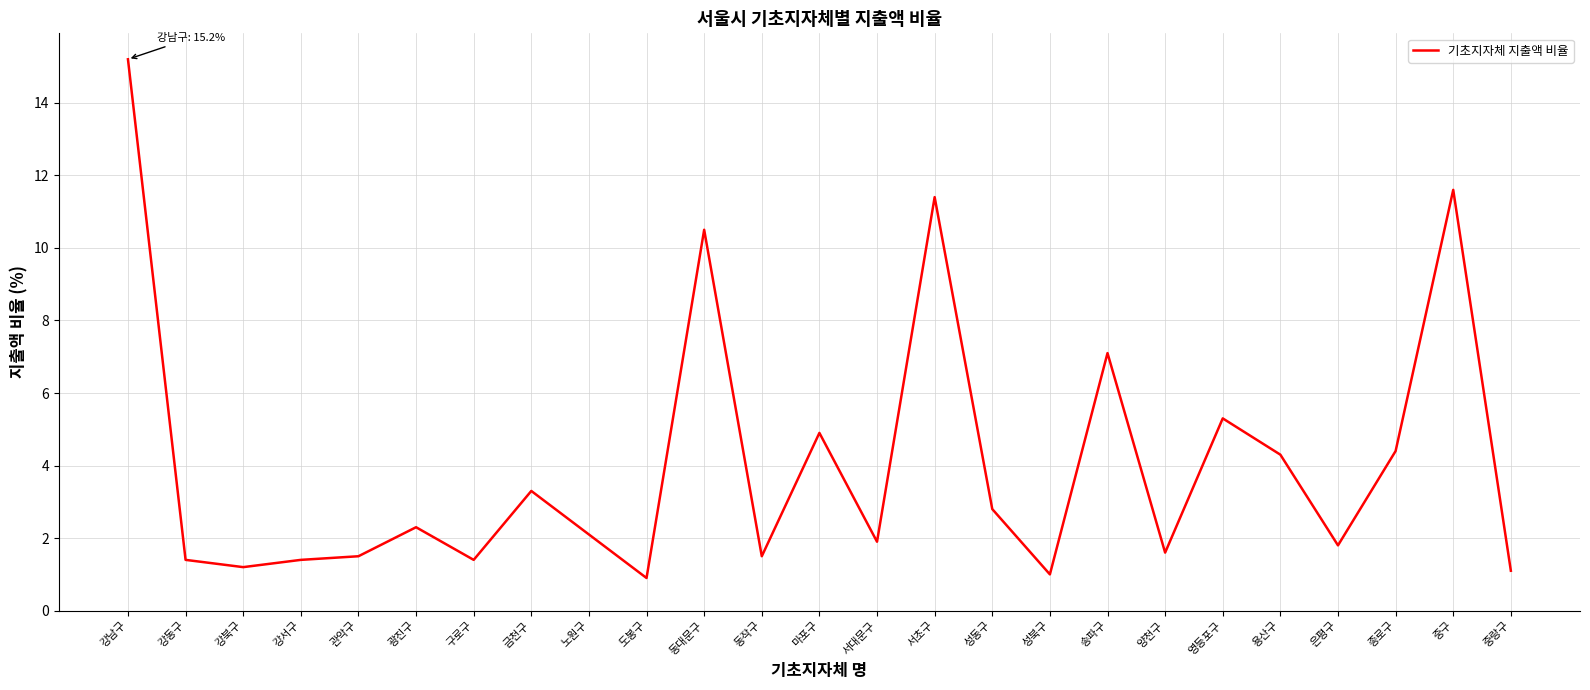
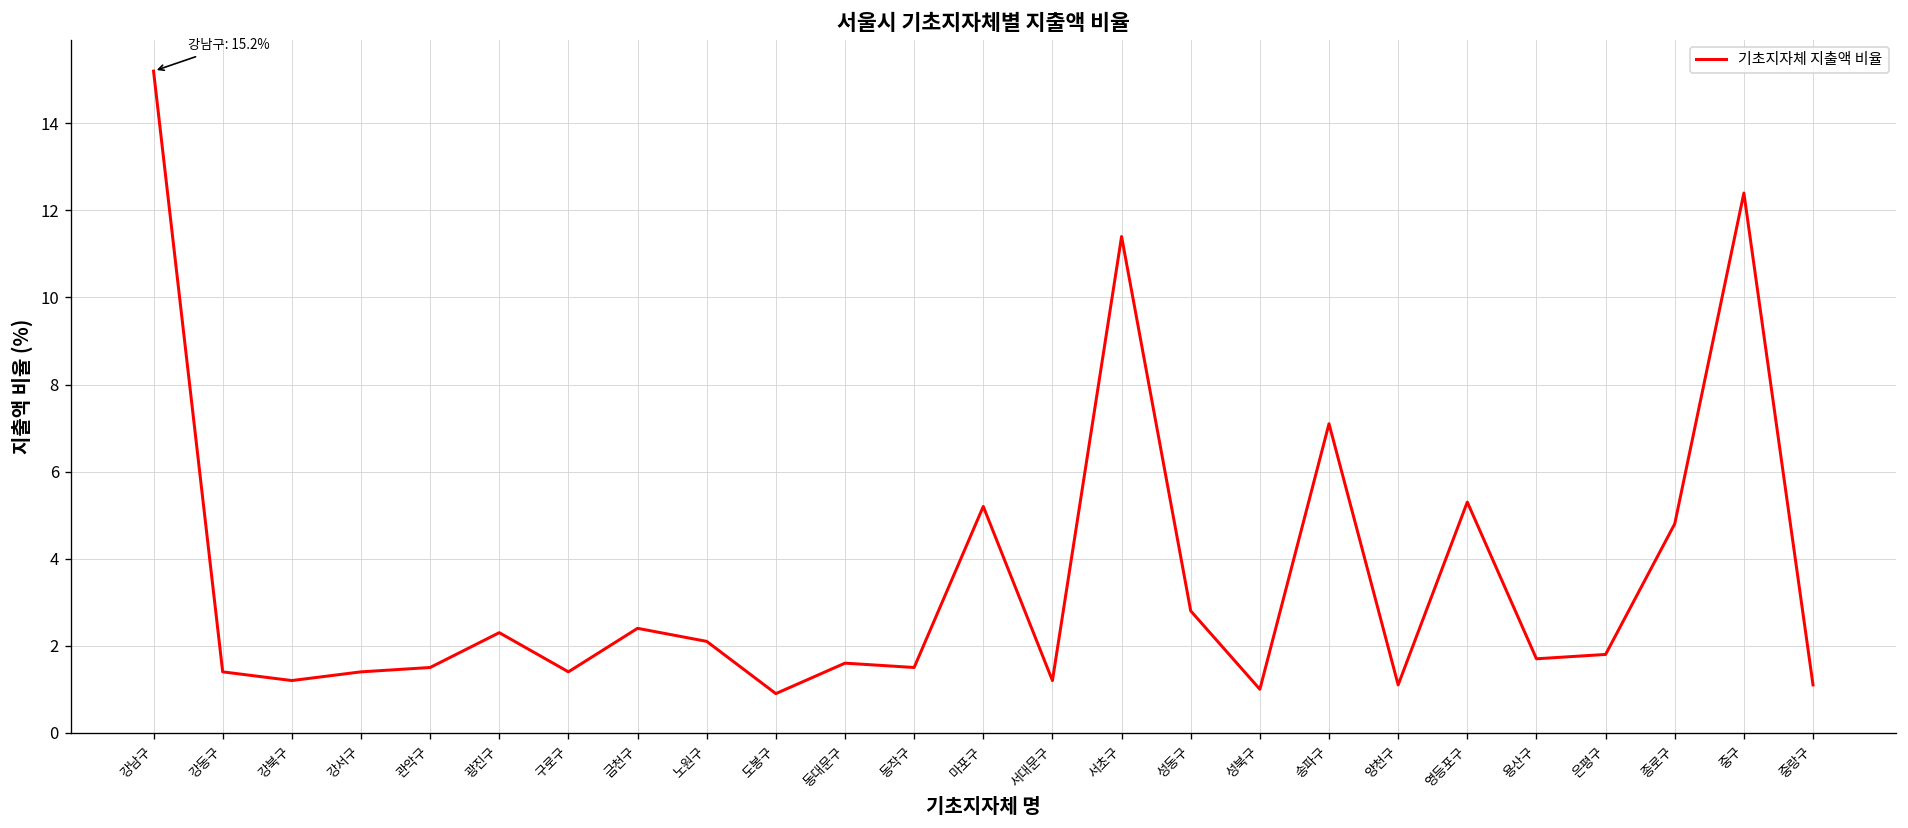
  {
    "강동구": 1.4,
    "강북구": 1.2,
    "강서구": 1.4,
    "관악구": 1.5,
    "광진구": 2.3,
    "구로구": 1.4,
-   "금천구": 3.3,
+   "금천구": 2.4,
    "노원구": 2.1,
    "도봉구": 0.9,
-   "동대문구": 10.5,
+   "동대문구": 1.6,
    "동작구": 1.5,
-   "마포구": 4.9,
-   "서대문구": 1.9,
+   "마포구": 5.2,
+   "서대문구": 1.2,
    "서초구": 11.4,
    "성동구": 2.8,
    "성북구": 1.0,
    "송파구": 7.1,
-   "양천구": 1.6,
+   "양천구": 1.1,
    "영등포구": 5.3,
-   "용산구": 4.3,
+   "용산구": 1.7,
    "은평구": 1.8,
-   "종로구": 4.4,
-   "중구": 11.6,
+   "종로구": 4.8,
+   "중구": 12.4,
    "중랑구": 1.1
  }
